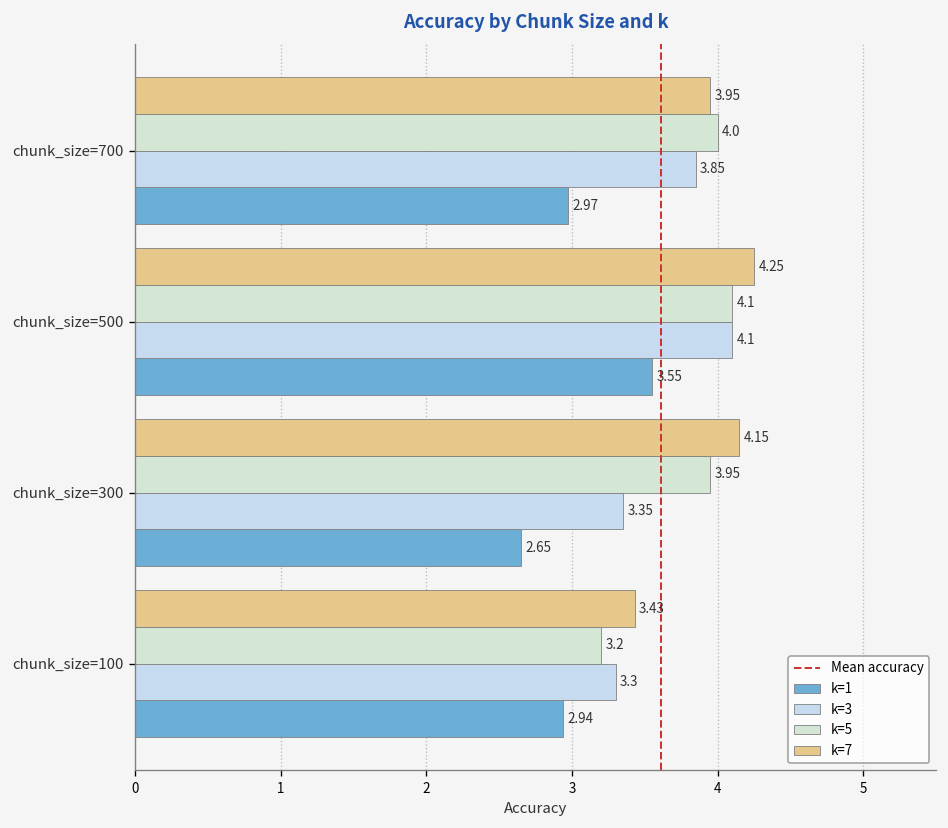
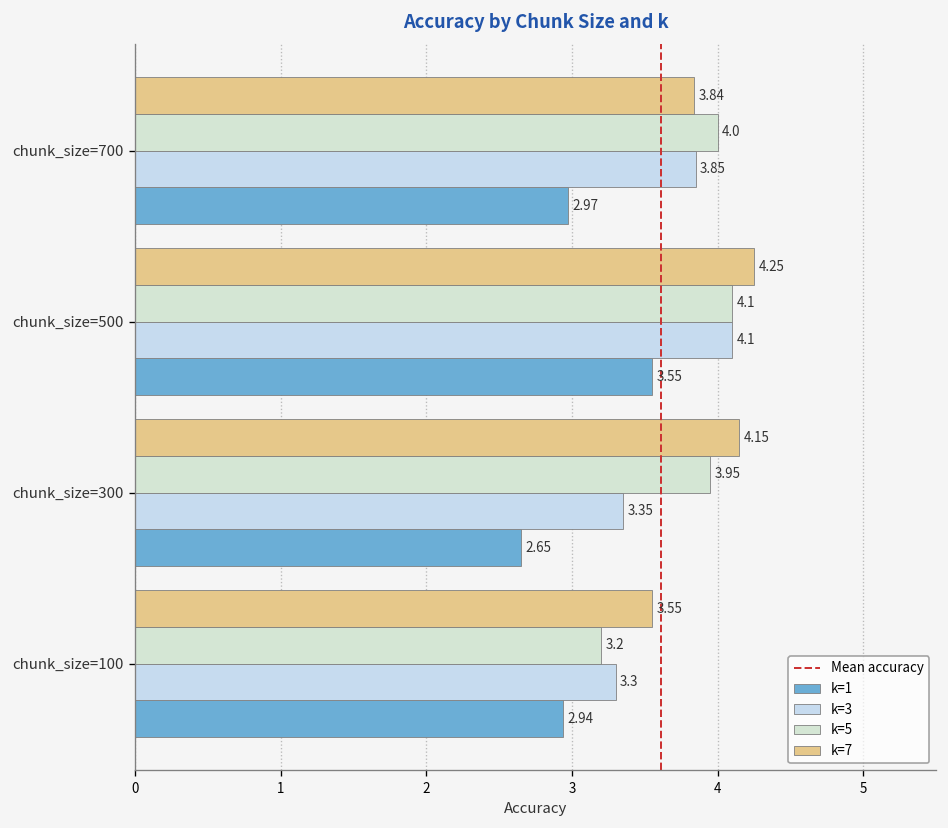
  {
    "k=1": {
      "chunk_size=700": 2.97,
      "chunk_size=500": 3.55,
      "chunk_size=300": 2.65,
      "chunk_size=100": 2.94
    },
    "k=7": {
-     "chunk_size=700": 3.95,
+     "chunk_size=700": 3.84,
      "chunk_size=500": 4.25,
      "chunk_size=300": 4.15,
-     "chunk_size=100": 3.43
+     "chunk_size=100": 3.55
    }
  }
